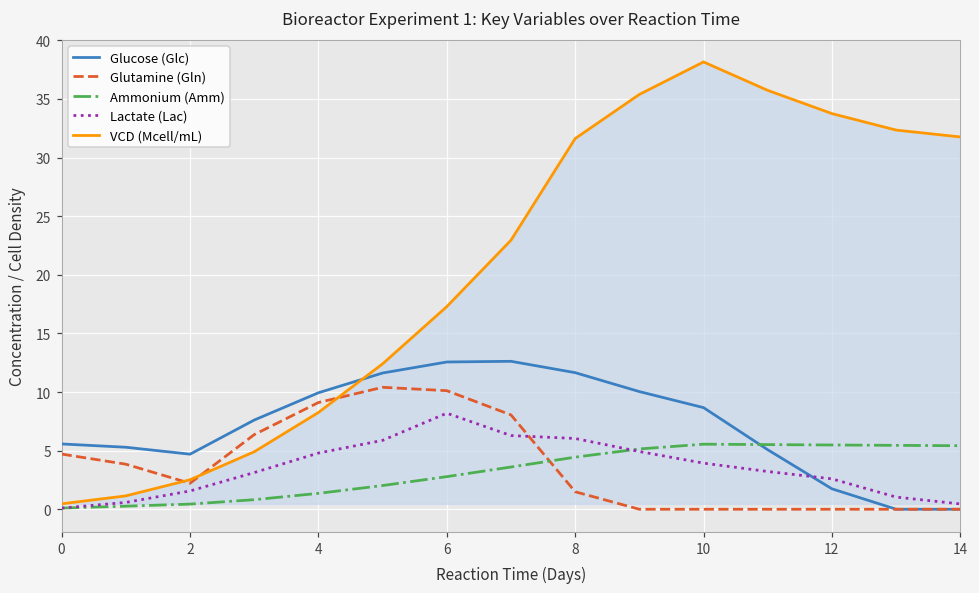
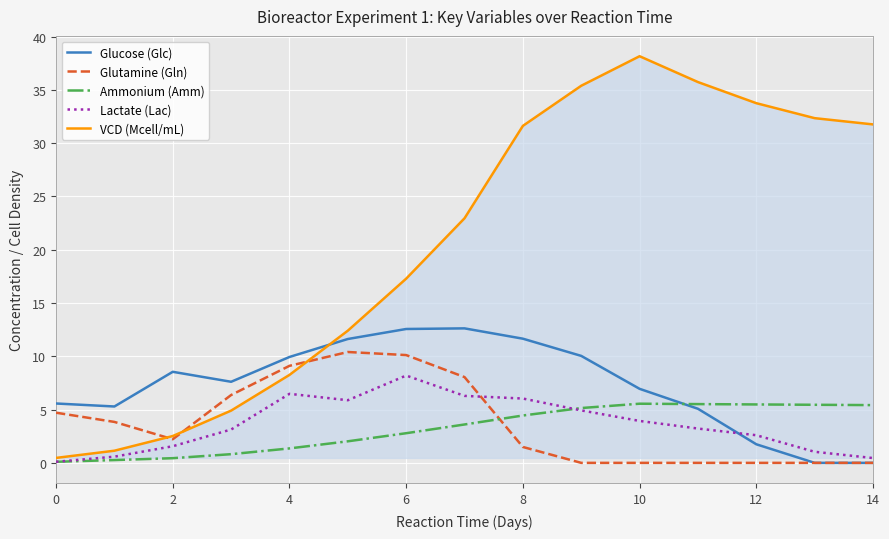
  {
    "Glucose (Glc)": {
      "0": 5.6,
-     "2": 4.7,
+     "2": 8.5,
      "4": 9.9,
      "6": 12.6,
      "8": 11.7,
-     "10": 8.7,
+     "10": 6.9,
      "12": 1.7
    },
    "Glutamine (Gln)": {
      "0": 4.7,
      "2": 2.2,
      "4": 9.1,
      "6": 10.1,
      "8": 1.5,
      "10": 0.0,
      "12": 0.0
    },
    "Ammonium (Amm)": {
      "2": 0.4,
      "4": 1.4,
      "6": 2.8,
      "8": 4.4,
      "10": 5.6,
      "12": 5.5,
      "14": 5.4
    },
    "Lactate (Lac)": {
      "2": 1.6,
-     "4": 4.8,
+     "4": 6.5,
      "6": 8.2,
      "8": 6.0,
      "10": 3.9,
      "12": 2.6,
      "14": 0.5
    },
    "VCD (Mcell/mL)": {
      "0": 0.5,
      "2": 2.5,
      "4": 8.3,
      "6": 17.3,
      "8": 31.6,
      "10": 38.2,
      "12": 33.8,
      "14": 31.8
    }
  }
